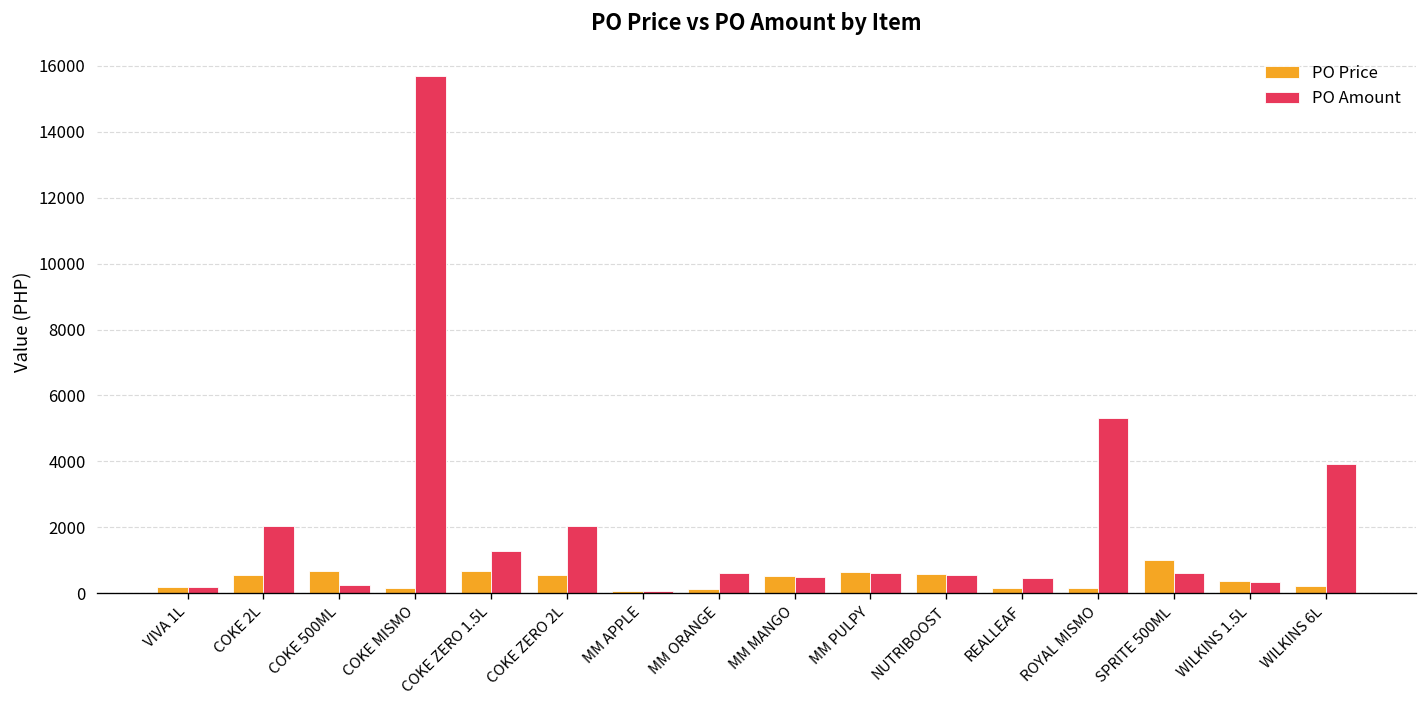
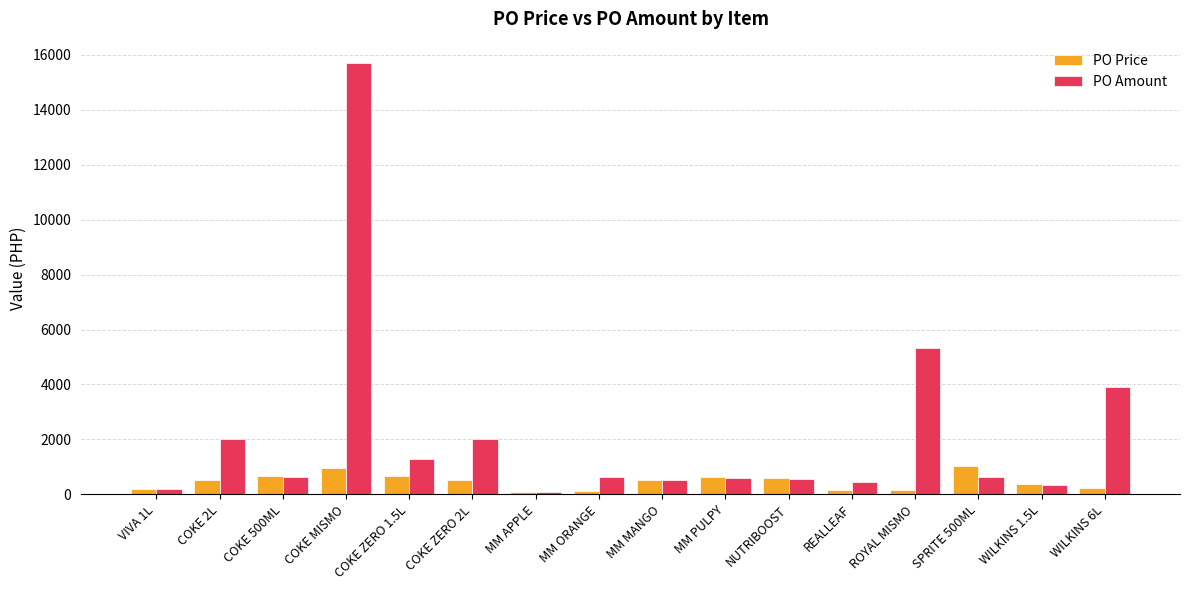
  {
    "PO Price": {
      "VIVA 1L": 200,
      "COKE 2L": 500,
      "COKE 500ML": 700,
-     "COKE MISMO": 100,
+     "COKE MISMO": 900,
      "COKE ZERO 1.5L": 700,
      "COKE ZERO 2L": 500,
      "MM ORANGE": 100,
      "MM MANGO": 500,
      "MM PULPY": 600,
      "NUTRIBOOST": 600,
      "REALLEAF": 100,
      "ROYAL MISMO": 100,
      "SPRITE 500ML": 1000,
      "WILKINS 1.5L": 400,
      "WILKINS 6L": 200
    },
    "PO Amount": {
      "VIVA 1L": 200,
      "COKE 2L": 2000,
-     "COKE 500ML": 200,
+     "COKE 500ML": 600,
      "COKE MISMO": 15700,
      "COKE ZERO 1.5L": 1300,
      "COKE ZERO 2L": 2000,
      "MM ORANGE": 600,
      "MM MANGO": 500,
      "MM PULPY": 600,
      "NUTRIBOOST": 500,
      "REALLEAF": 500,
      "ROYAL MISMO": 5300,
      "SPRITE 500ML": 600,
      "WILKINS 1.5L": 300,
      "WILKINS 6L": 3900
    }
  }
